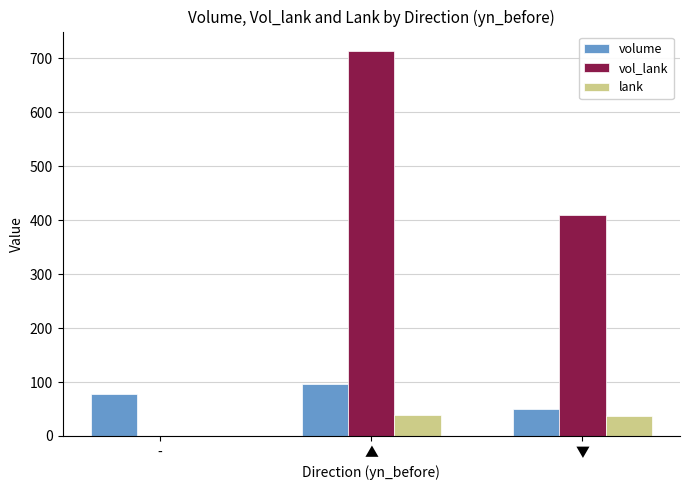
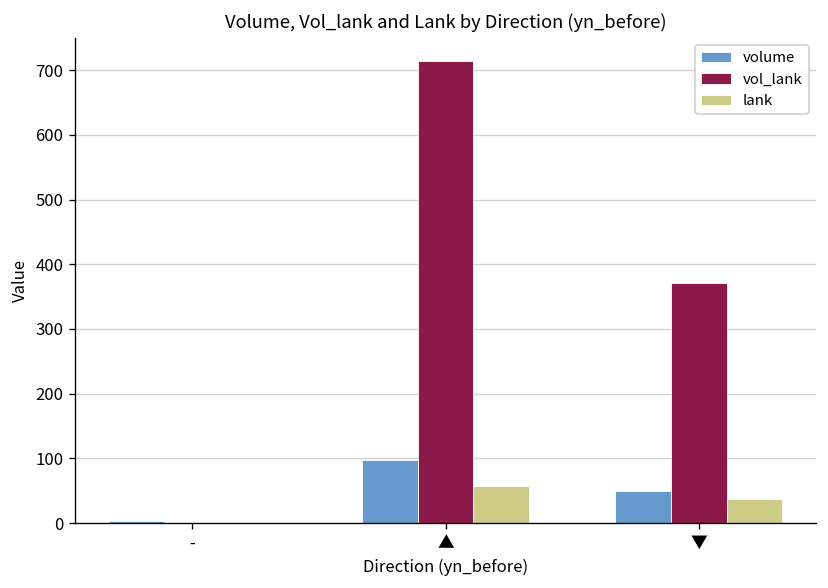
  {
    "volume": {
-     "-": 80,
+     "-": 0,
      "▲": 100,
      "▼": 50
    },
    "vol_lank": {
      "-": 0,
      "▲": 710,
-     "▼": 410
+     "▼": 370
    },
    "lank": {
      "-": 0,
-     "▲": 40,
+     "▲": 60,
      "▼": 40
    }
  }
